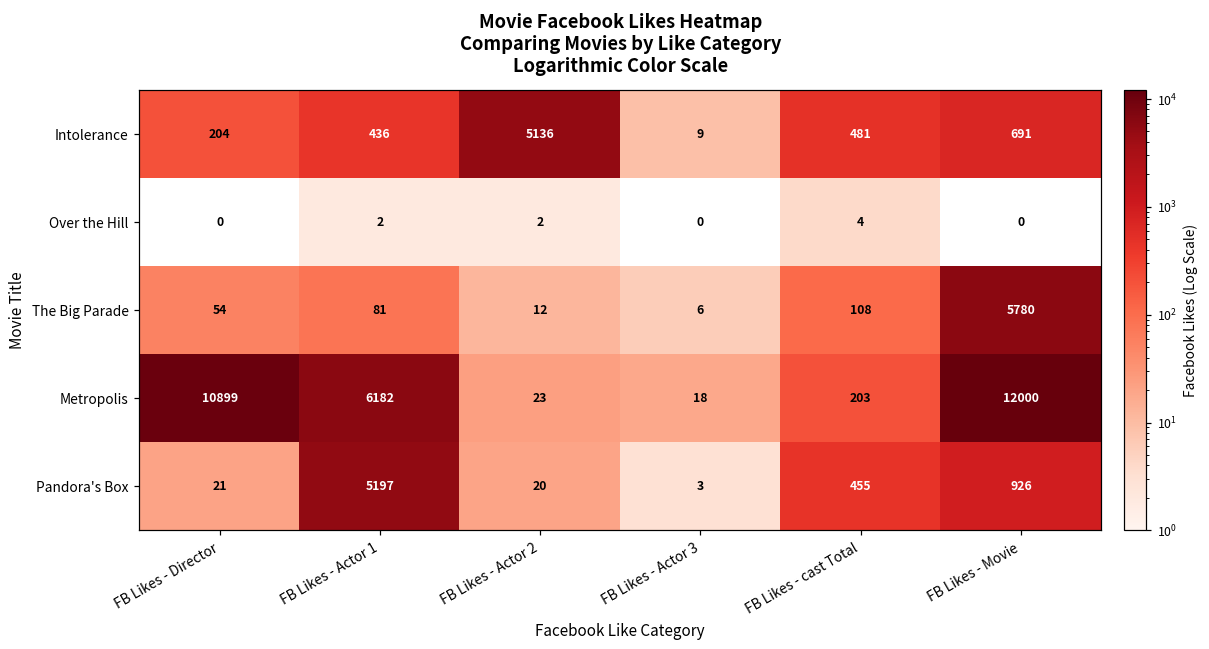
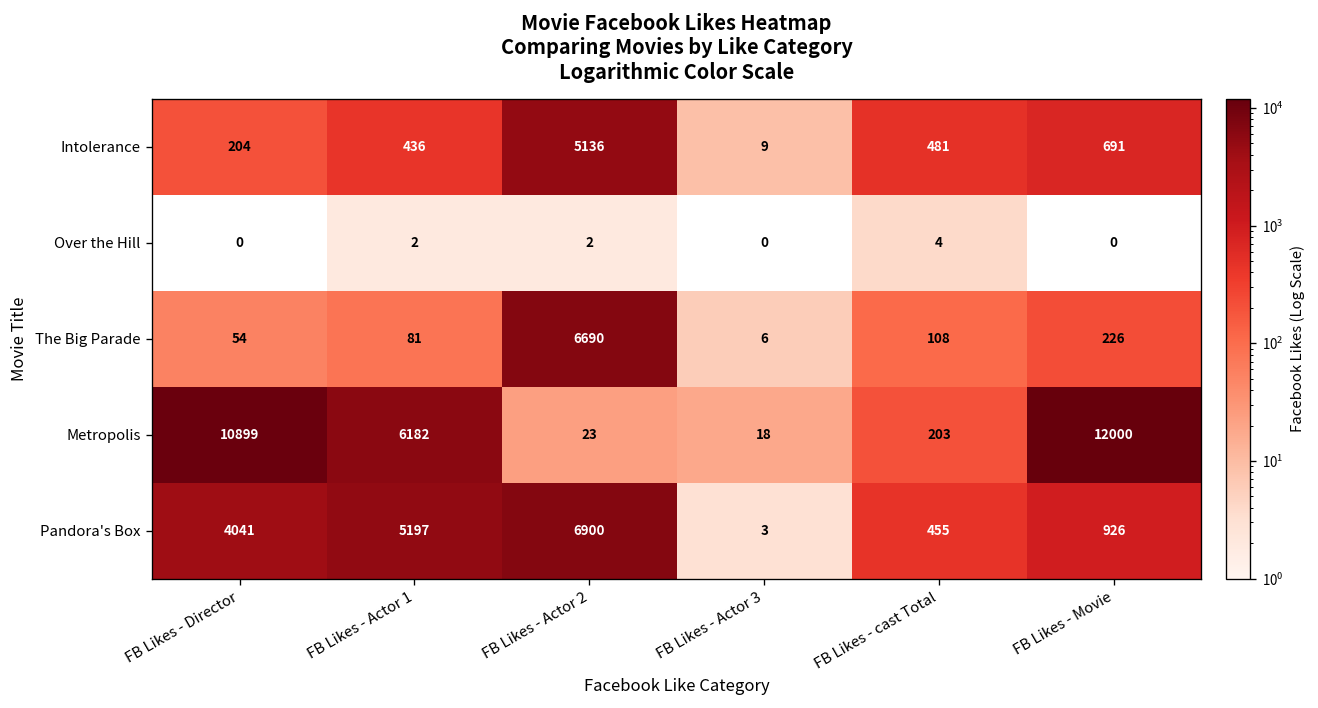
  {
    "Intolerance": {
      "FB Likes - Director": 204,
      "FB Likes - Actor 1": 436,
      "FB Likes - Actor 2": 5136,
      "FB Likes - Actor 3": 9,
      "FB Likes - cast Total": 481,
      "FB Likes - Movie": 691
    },
    "Over the Hill": {
      "FB Likes - Director": 0,
      "FB Likes - Actor 1": 2,
      "FB Likes - Actor 2": 2,
      "FB Likes - Actor 3": 0,
      "FB Likes - cast Total": 4,
      "FB Likes - Movie": 0
    },
    "The Big Parade": {
      "FB Likes - Director": 54,
      "FB Likes - Actor 1": 81,
-     "FB Likes - Actor 2": 12,
+     "FB Likes - Actor 2": 6690,
      "FB Likes - Actor 3": 6,
      "FB Likes - cast Total": 108,
-     "FB Likes - Movie": 5780
+     "FB Likes - Movie": 226
    },
    "Metropolis": {
      "FB Likes - Director": 10899,
      "FB Likes - Actor 1": 6182,
      "FB Likes - Actor 2": 23,
      "FB Likes - Actor 3": 18,
      "FB Likes - cast Total": 203,
      "FB Likes - Movie": 12000
    },
    "Pandora's Box": {
-     "FB Likes - Director": 21,
+     "FB Likes - Director": 4041,
      "FB Likes - Actor 1": 5197,
-     "FB Likes - Actor 2": 20,
+     "FB Likes - Actor 2": 6900,
      "FB Likes - Actor 3": 3,
      "FB Likes - cast Total": 455,
      "FB Likes - Movie": 926
    }
  }
